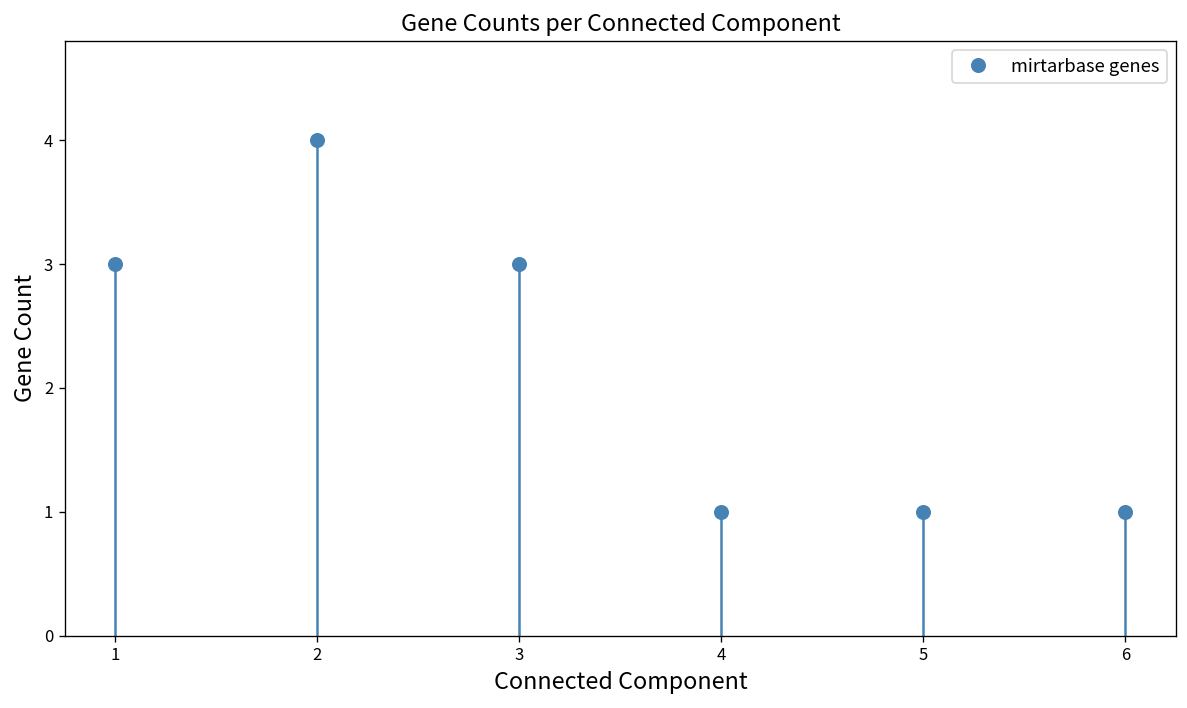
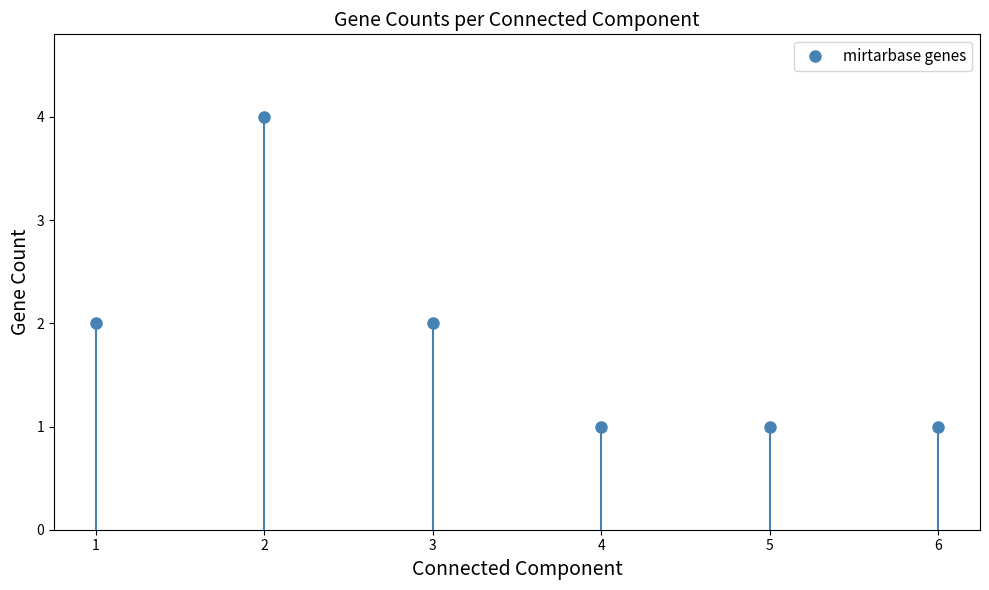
  {
-   "1": 3,
+   "1": 2,
    "2": 4,
-   "3": 3,
+   "3": 2,
    "4": 1,
    "5": 1,
    "6": 1
  }
